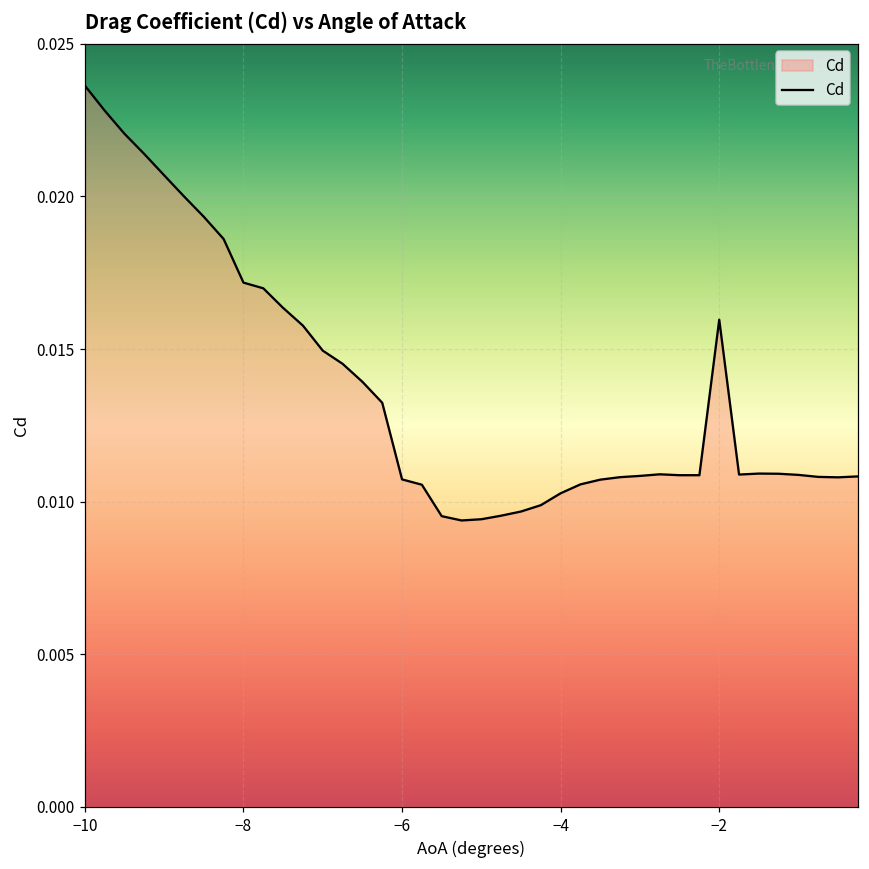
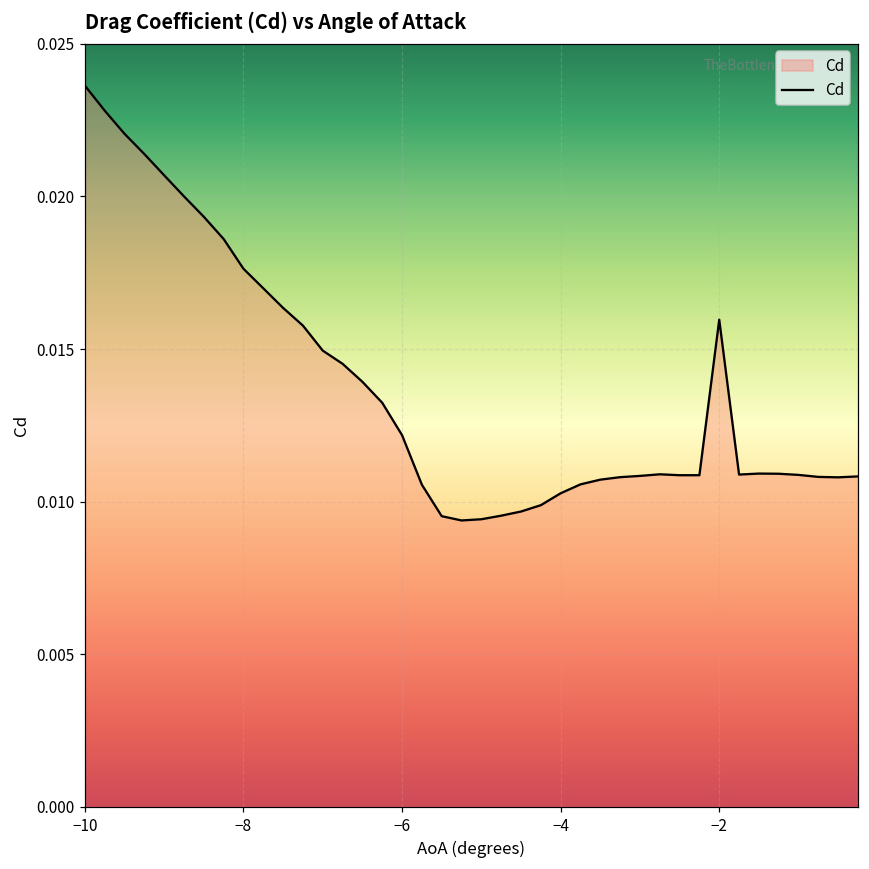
  {
    "−10": 0.0236,
-   "−8": 0.0172,
-   "−6": 0.0107,
+   "−8": 0.0176,
+   "−6": 0.0122,
    "−4": 0.0103,
    "−2": 0.0160
  }
